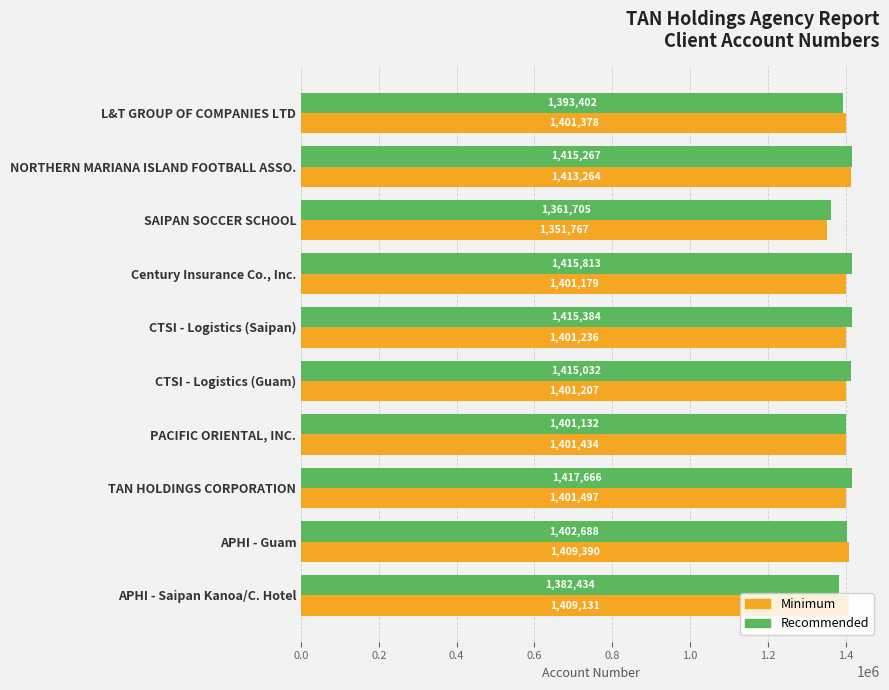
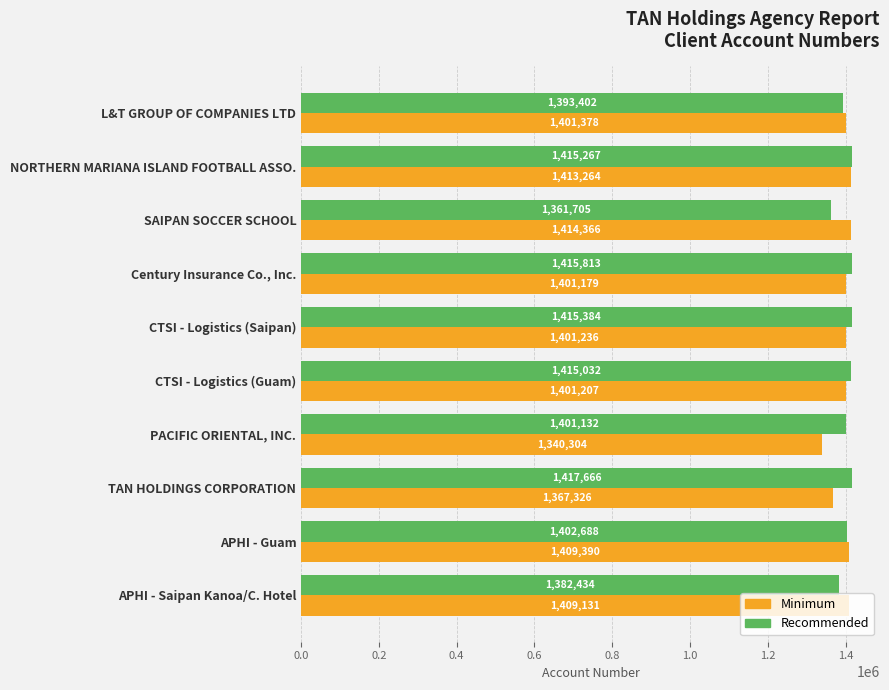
  {
    "Minimum": {
      "L&T GROUP OF COMPANIES LTD": "1,401,378",
      "NORTHERN MARIANA ISLAND FOOTBALL ASSO.": "1,413,264",
-     "SAIPAN SOCCER SCHOOL": "1,351,767",
+     "SAIPAN SOCCER SCHOOL": "1,414,366",
      "Century Insurance Co., Inc.": "1,401,179",
      "CTSI - Logistics (Saipan)": "1,401,236",
      "CTSI - Logistics (Guam)": "1,401,207",
-     "PACIFIC ORIENTAL, INC.": "1,401,434",
-     "TAN HOLDINGS CORPORATION": "1,401,497",
+     "PACIFIC ORIENTAL, INC.": "1,340,304",
+     "TAN HOLDINGS CORPORATION": "1,367,326",
      "APHI - Guam": "1,409,390"
    },
    "Recommended": {
      "L&T GROUP OF COMPANIES LTD": "1,393,402",
      "NORTHERN MARIANA ISLAND FOOTBALL ASSO.": "1,415,267",
      "SAIPAN SOCCER SCHOOL": "1,361,705",
      "Century Insurance Co., Inc.": "1,415,813",
      "CTSI - Logistics (Saipan)": "1,415,384",
      "CTSI - Logistics (Guam)": "1,415,032",
      "PACIFIC ORIENTAL, INC.": "1,401,132",
      "TAN HOLDINGS CORPORATION": "1,417,666",
      "APHI - Guam": "1,402,688",
      "APHI - Saipan Kanoa/C. Hotel": "1,382,434"
    }
  }
